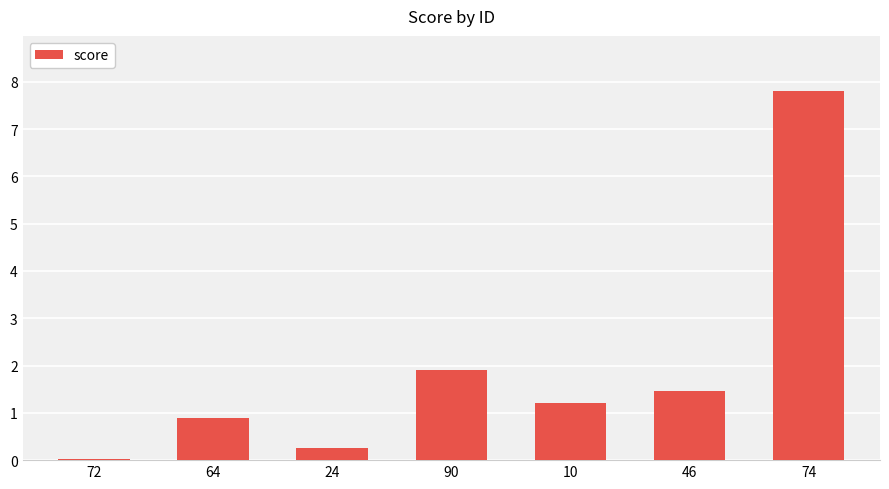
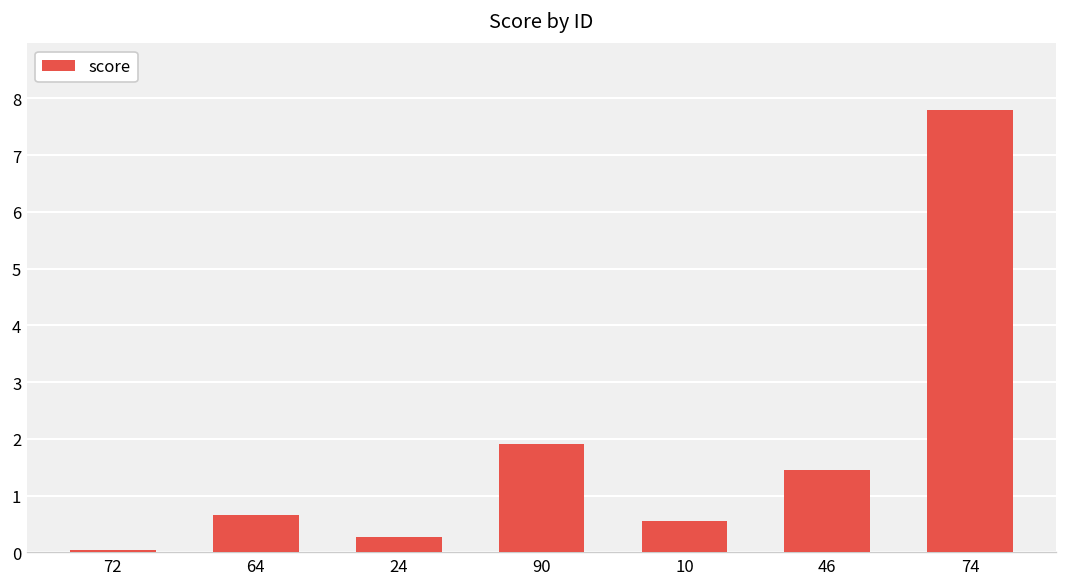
  {
-   "64": 0.9,
+   "64": 0.7,
    "24": 0.3,
    "90": 1.9,
-   "10": 1.2,
+   "10": 0.6,
    "46": 1.5,
    "74": 7.8
  }
